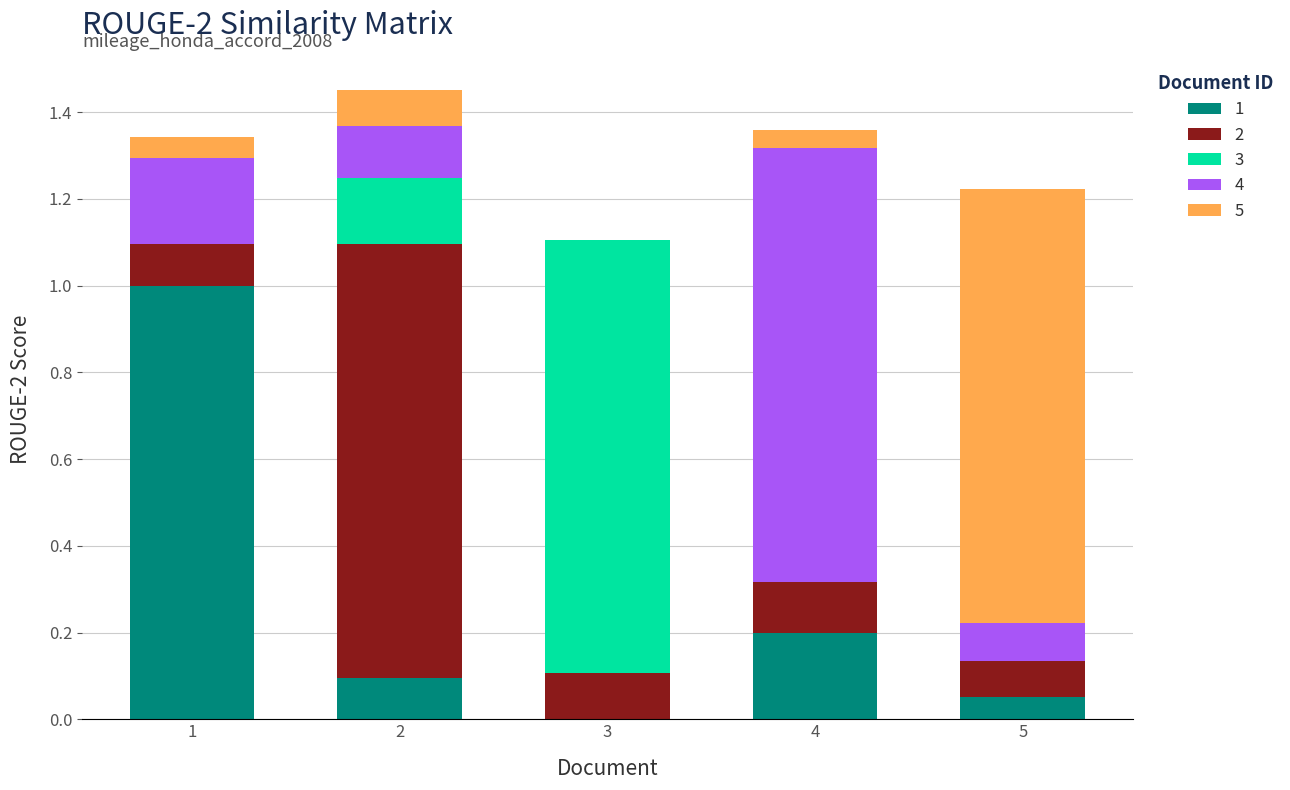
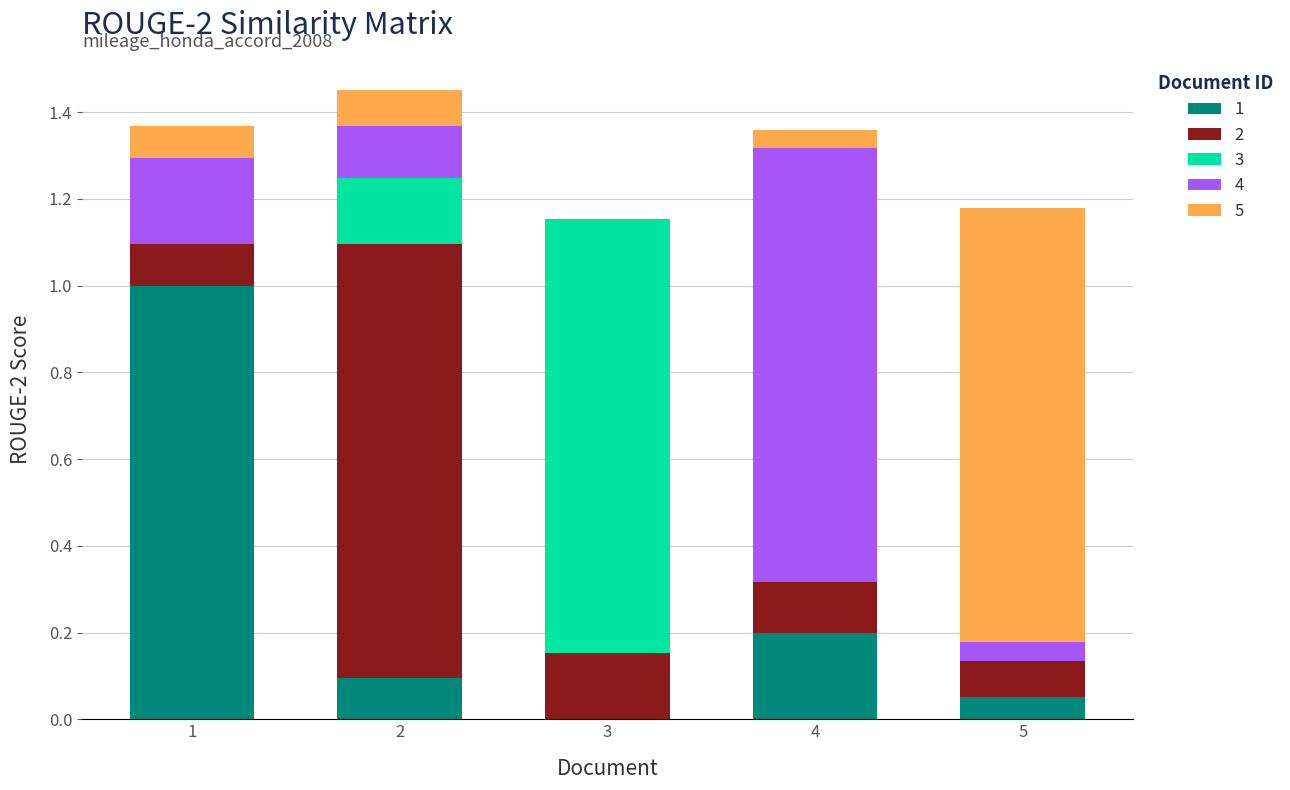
  {
    "1": {
      "1": 1.00,
      "2": 0.10,
      "3": 0.00,
      "4": 0.20,
      "5": 0.05
    },
    "2": {
      "1": 0.09,
      "2": 1.00,
-     "3": 0.11,
+     "3": 0.15,
      "4": 0.12,
      "5": 0.08
    },
    "3": {
      "1": 0.00,
      "2": 0.15,
      "3": 1.00,
      "4": 0.00,
      "5": 0.00
    },
    "4": {
      "1": 0.20,
      "2": 0.12,
      "3": 0.00,
      "4": 1.00,
-     "5": 0.09
+     "5": 0.04
    },
    "5": {
-     "1": 0.05,
+     "1": 0.07,
      "2": 0.08,
      "3": 0.00,
      "4": 0.04,
      "5": 1.00
    }
  }
